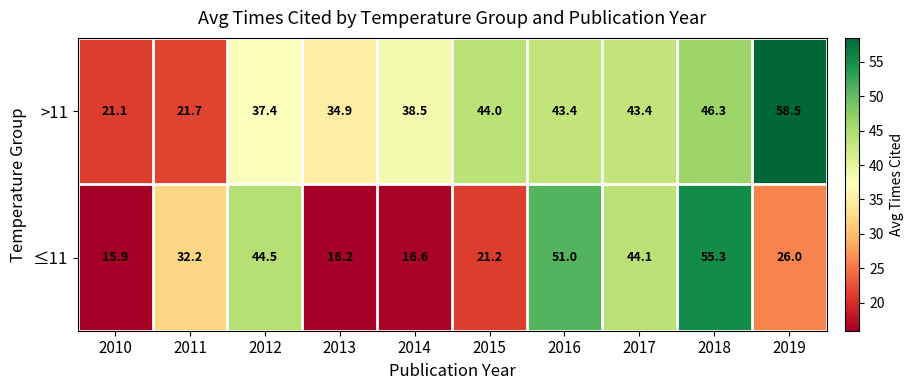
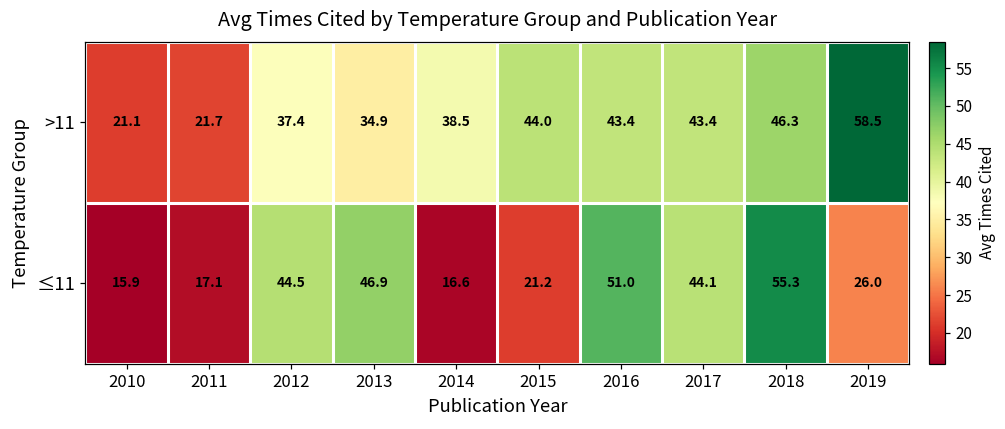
  {
    ">11": {
      "2010": 21.1,
      "2011": 21.7,
      "2012": 37.4,
      "2013": 34.9,
      "2014": 38.5,
      "2015": 44.0,
      "2016": 43.4,
      "2017": 43.4,
      "2018": 46.3,
      "2019": 58.5
    },
    "≤11": {
      "2010": 15.9,
-     "2011": 32.2,
+     "2011": 17.1,
      "2012": 44.5,
-     "2013": 16.2,
+     "2013": 46.9,
      "2014": 16.6,
      "2015": 21.2,
      "2016": 51.0,
      "2017": 44.1,
      "2018": 55.3,
      "2019": 26.0
    }
  }
